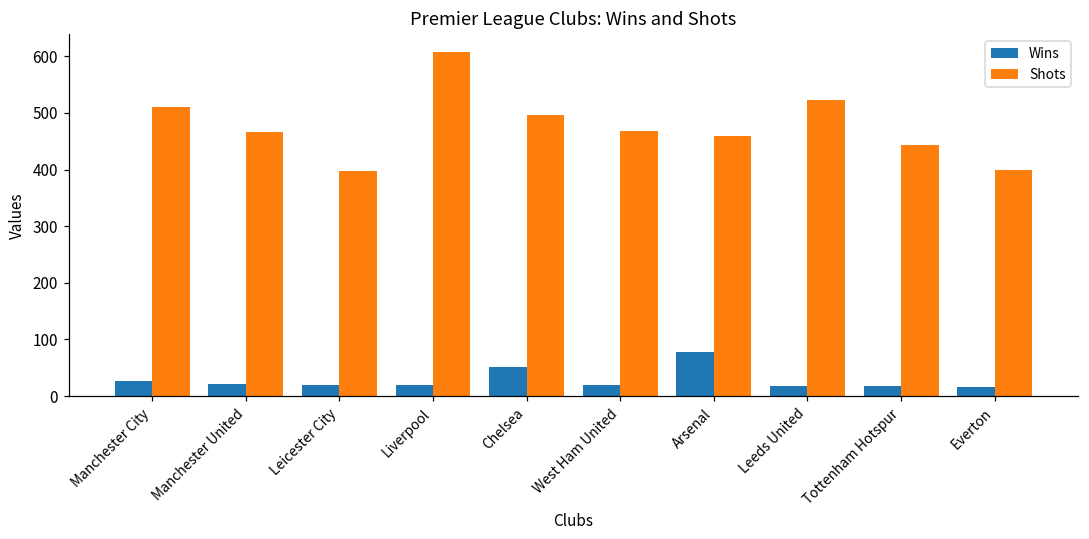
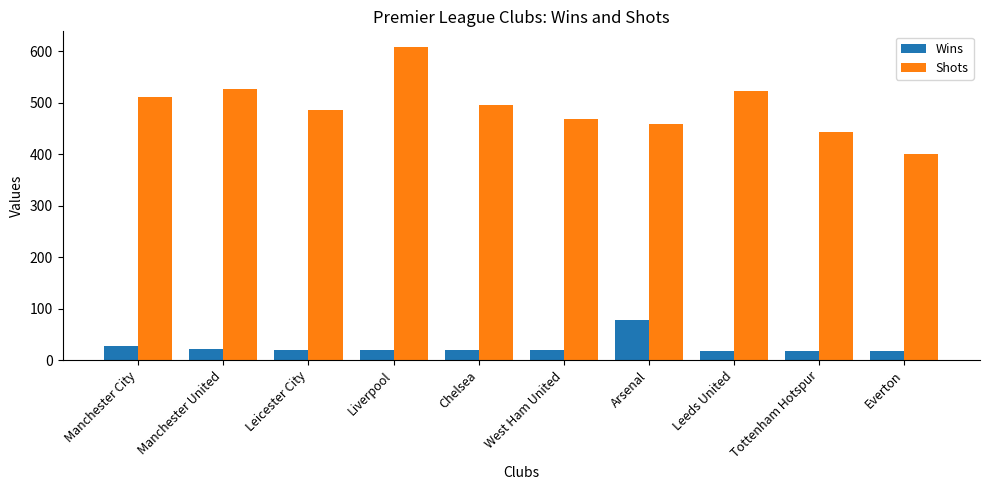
  {
    "Wins": {
      "Manchester City": 30,
      "Manchester United": 20,
      "Leicester City": 20,
      "Liverpool": 20,
-     "Chelsea": 50,
+     "Chelsea": 20,
      "West Ham United": 20,
      "Arsenal": 80,
      "Leeds United": 20,
      "Tottenham Hotspur": 20,
      "Everton": 20
    },
    "Shots": {
      "Manchester City": 510,
-     "Manchester United": 470,
-     "Leicester City": 400,
+     "Manchester United": 530,
+     "Leicester City": 490,
      "Liverpool": 610,
      "Chelsea": 500,
      "West Ham United": 470,
      "Arsenal": 460,
      "Leeds United": 520,
      "Tottenham Hotspur": 440,
      "Everton": 400
    }
  }
